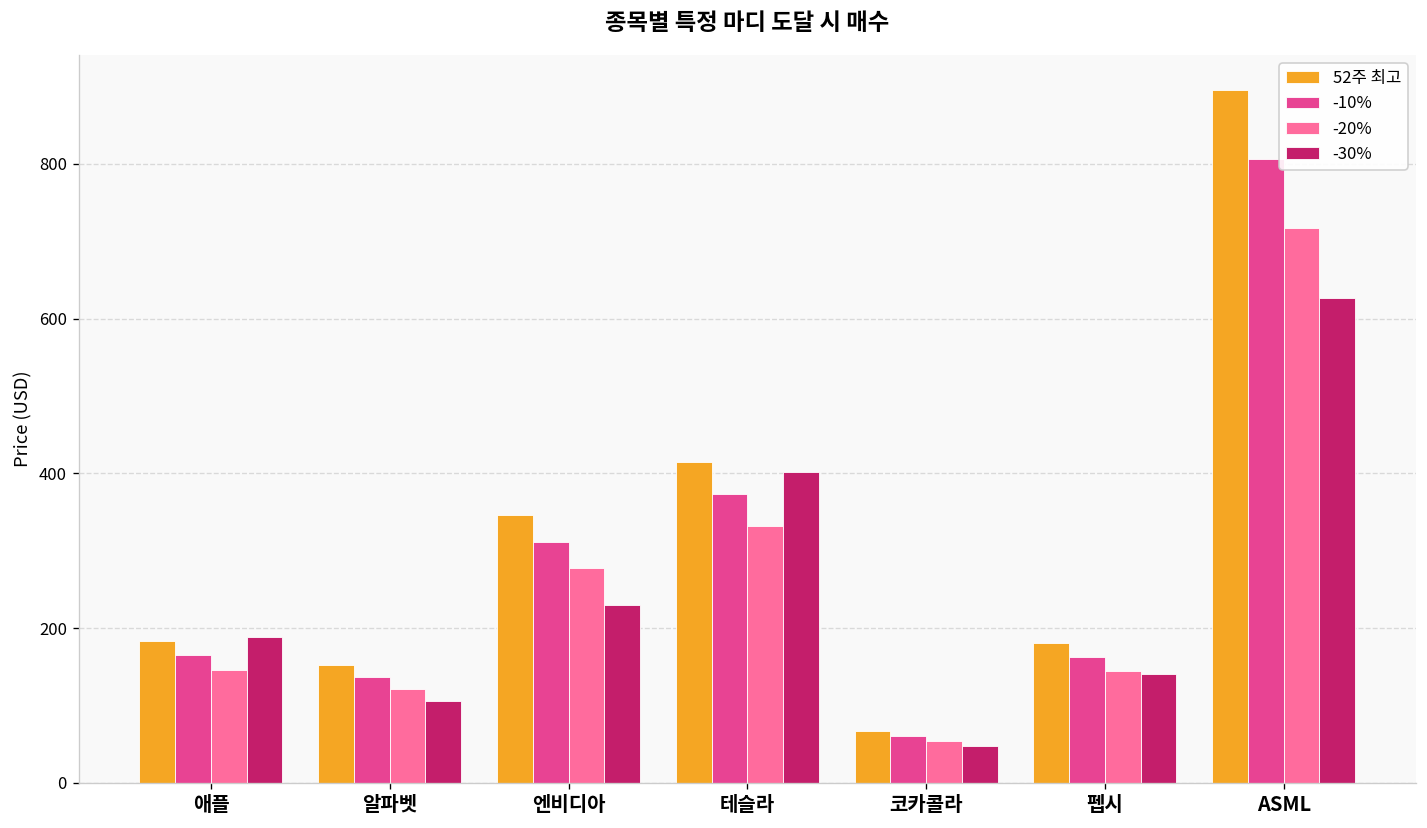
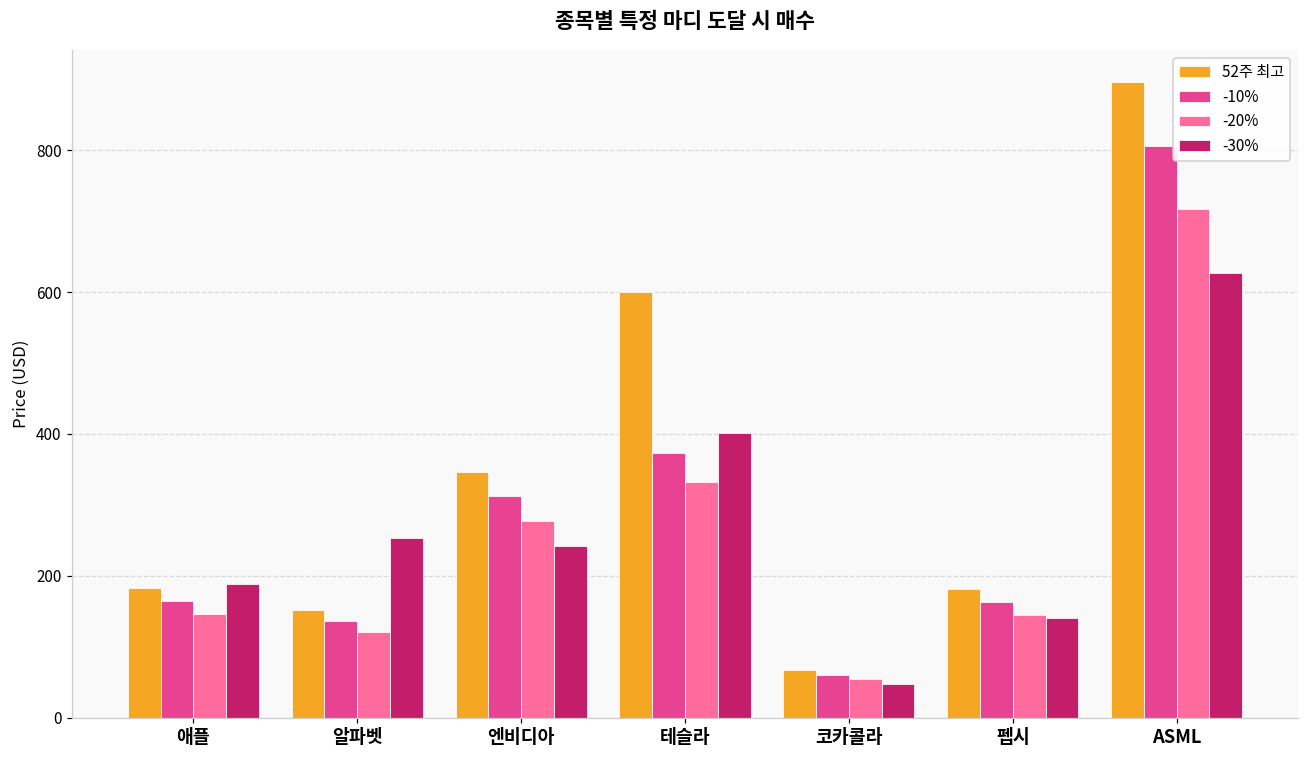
  {
    "52주 최고": {
      "애플": 180,
      "알파벳": 150,
      "엔비디아": 350,
-     "테슬라": 410,
+     "테슬라": 600,
      "코카콜라": 70,
      "펩시": 180,
      "ASML": 900
    },
    "-30%": {
      "애플": 190,
-     "알파벳": 110,
-     "엔비디아": 230,
+     "알파벳": 250,
+     "엔비디아": 240,
      "테슬라": 400,
      "코카콜라": 50,
      "펩시": 140,
      "ASML": 630
    }
  }
